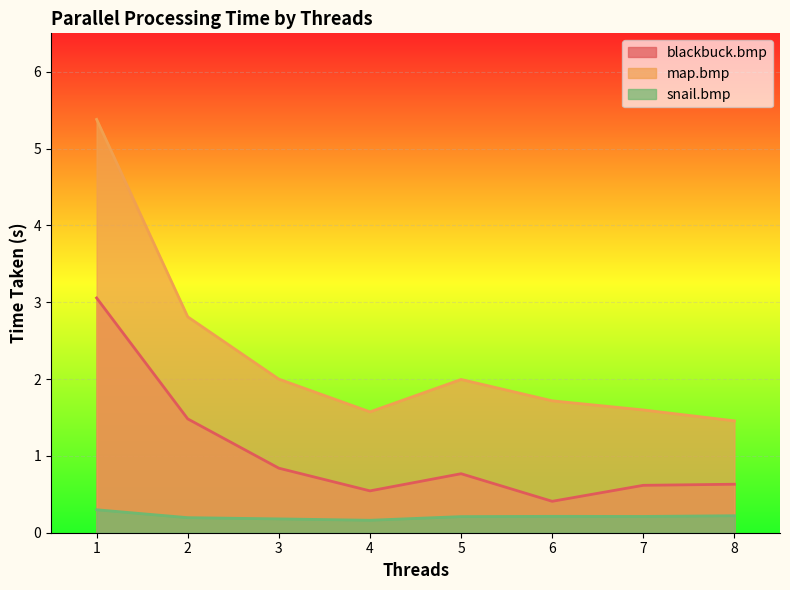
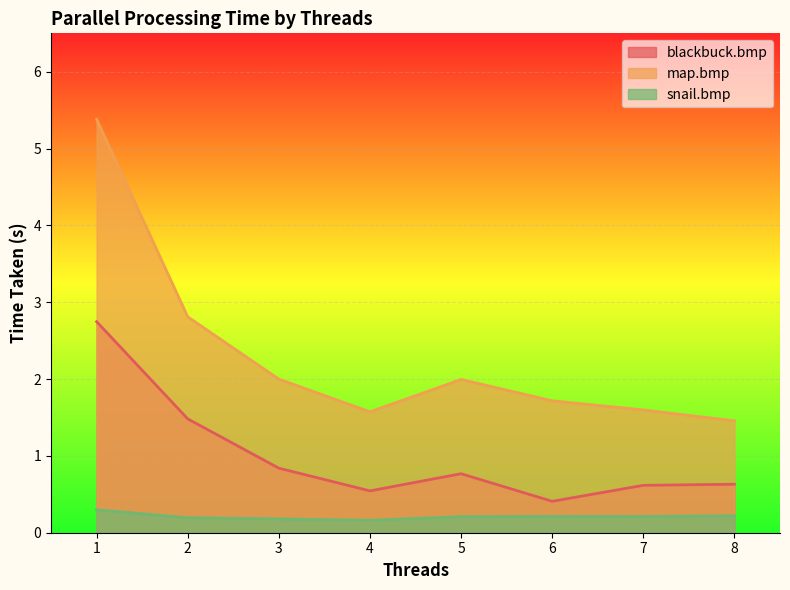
  {
    "blackbuck.bmp": {
-     "1": 3.1,
+     "1": 2.7,
      "2": 1.5,
      "3": 0.8,
      "4": 0.5,
      "5": 0.8,
      "6": 0.4,
      "7": 0.6,
      "8": 0.6
    },
    "map.bmp": {
      "1": 5.4,
      "2": 2.8,
      "3": 2.0,
      "4": 1.6,
      "5": 2.0,
      "6": 1.7,
      "7": 1.6,
      "8": 1.5
    },
    "snail.bmp": {
      "1": 0.3,
      "2": 0.2,
      "3": 0.2,
      "4": 0.2,
      "5": 0.2,
      "6": 0.2,
      "7": 0.2,
      "8": 0.2
    }
  }
